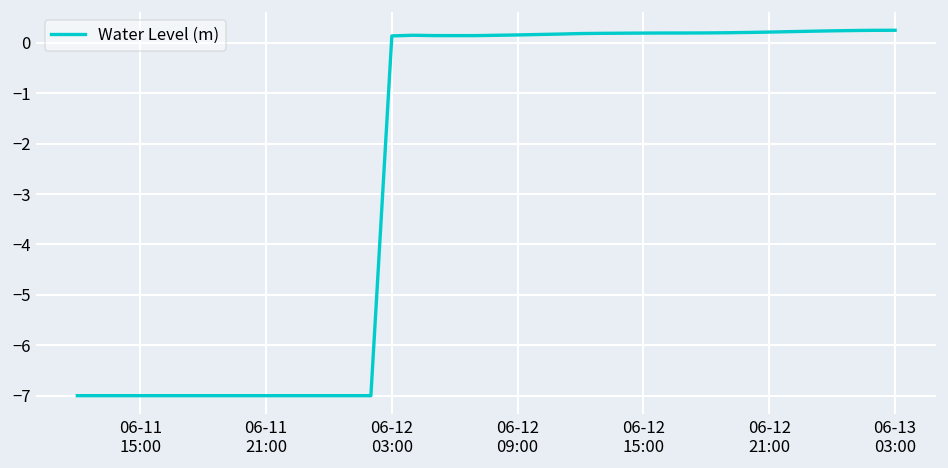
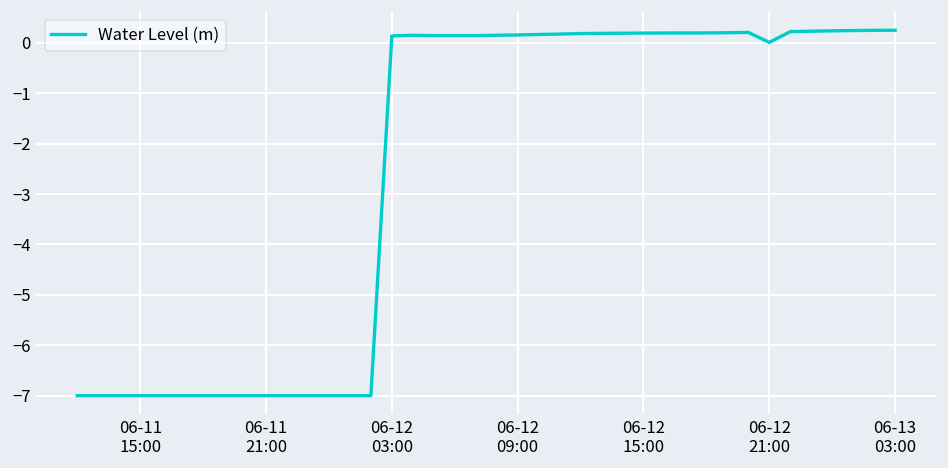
  {
    "06-11 15:00": -7.0,
    "06-11 21:00": -7.0,
    "06-12 03:00": 0.1,
    "06-12 09:00": 0.2,
    "06-12 15:00": 0.2,
-   "06-12 21:00": 0.2,
+   "06-12 21:00": 0.0,
    "06-13 03:00": 0.2
  }
